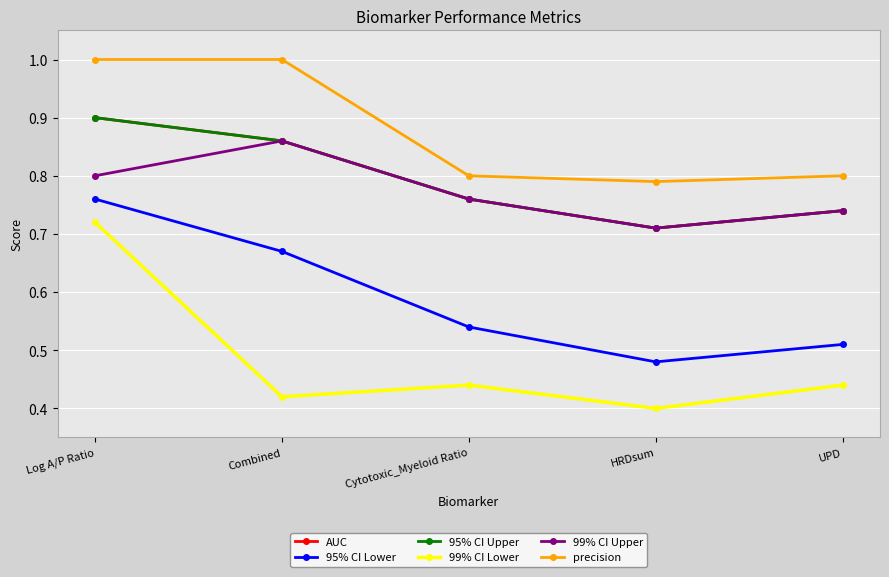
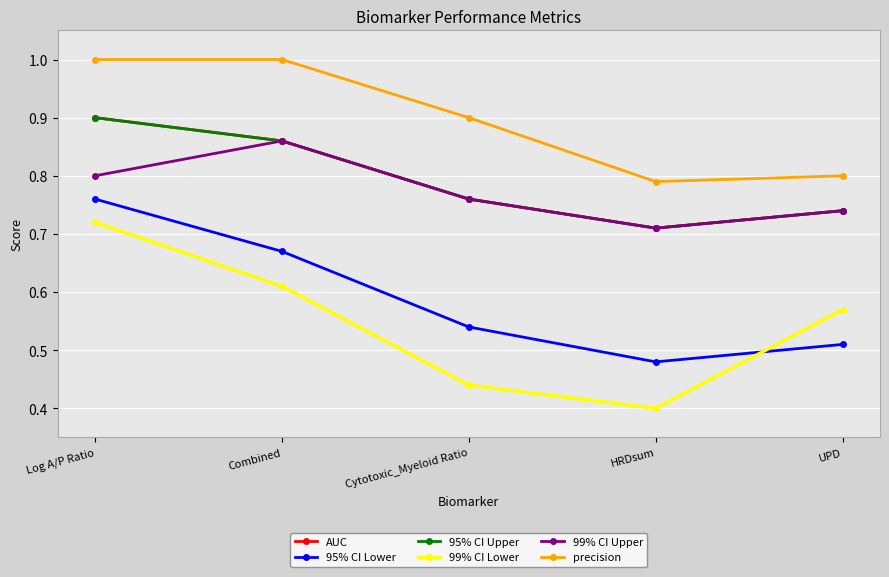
  {
    "95% CI Upper": {
      "Log A/P Ratio": 0.90
    },
    "95% CI Lower": {
      "Log A/P Ratio": 0.76,
      "Combined": 0.67,
      "Cytotoxic_Myeloid Ratio": 0.54,
      "HRDsum": 0.48,
      "UPD": 0.51
    },
    "99% CI Lower": {
      "Log A/P Ratio": 0.72,
-     "Combined": 0.42,
+     "Combined": 0.61,
      "Cytotoxic_Myeloid Ratio": 0.44,
      "HRDsum": 0.40,
-     "UPD": 0.44
+     "UPD": 0.57
    },
    "99% CI Upper": {
      "Log A/P Ratio": 0.80
    },
    "precision": {
      "Log A/P Ratio": 1.0,
      "Combined": 1.0,
-     "Cytotoxic_Myeloid Ratio": 0.8,
+     "Cytotoxic_Myeloid Ratio": 0.9,
      "HRDsum": 0.79,
      "UPD": 0.8
    }
  }
